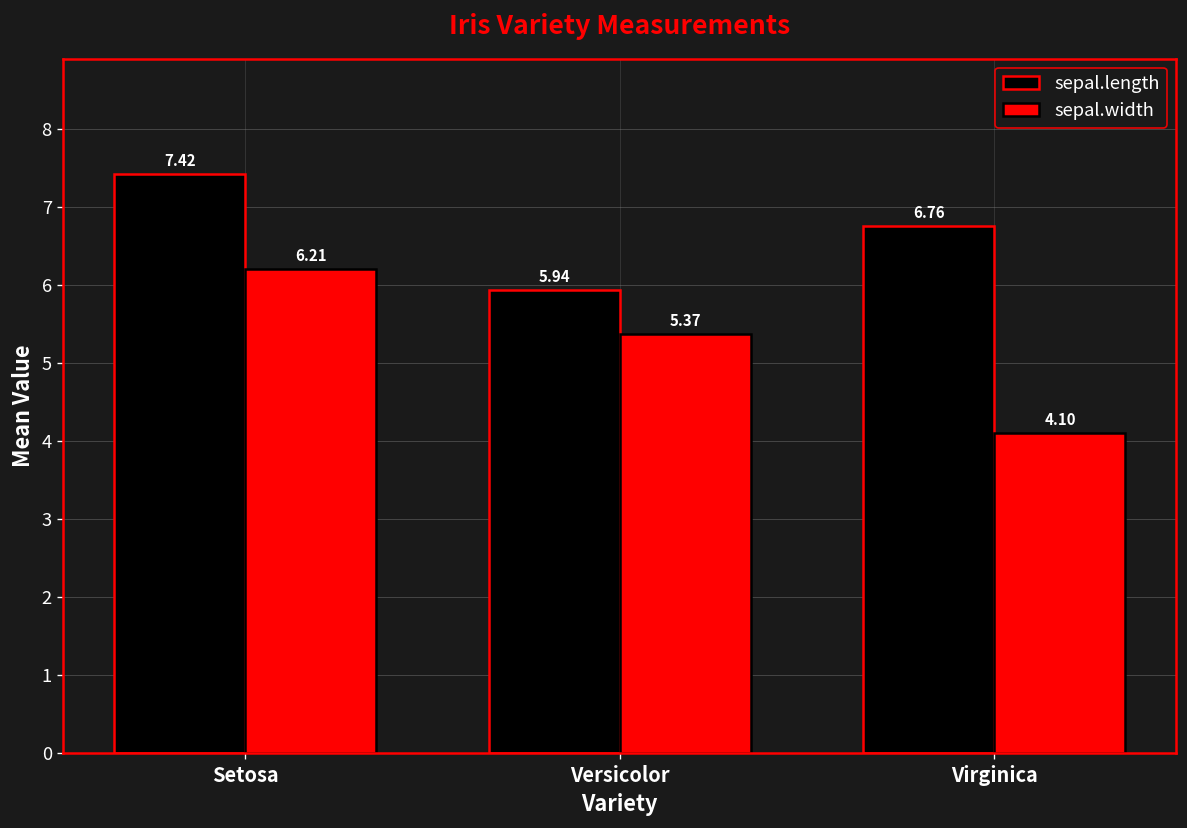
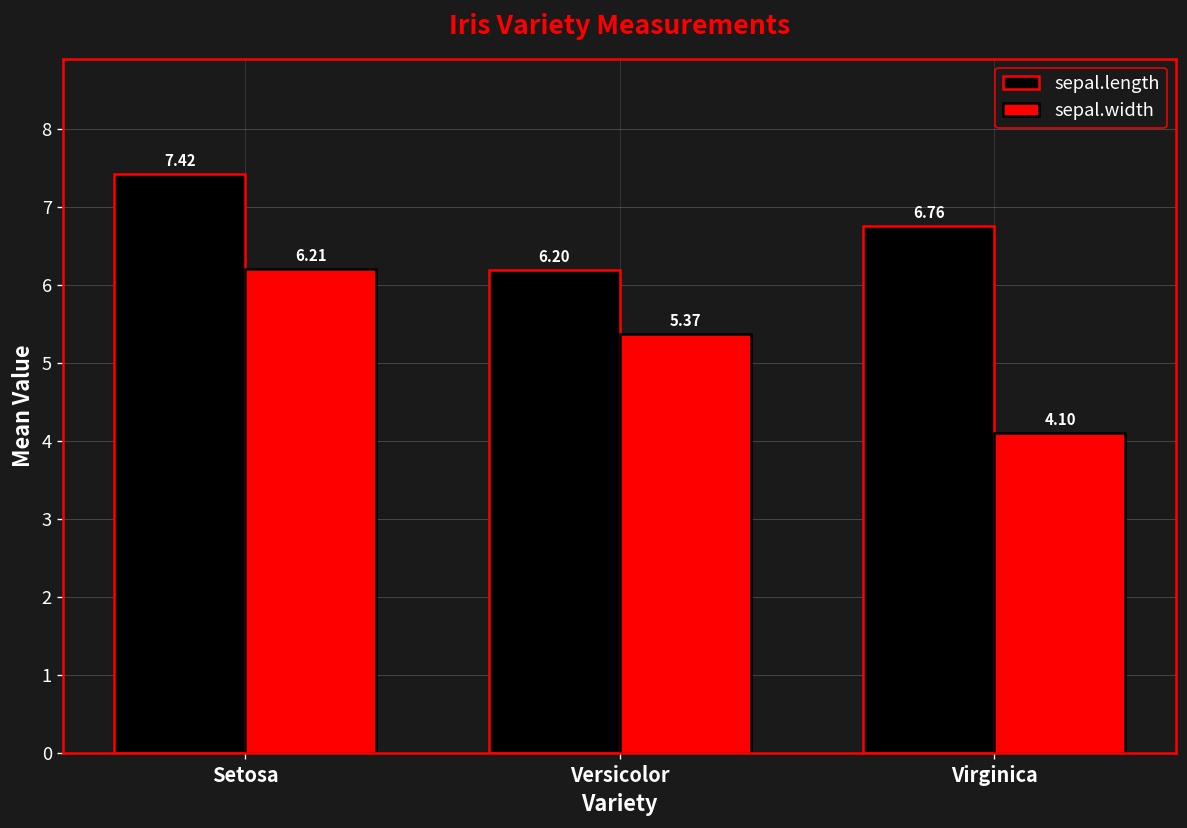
  {
    "sepal.length": {
      "Setosa": 7.42,
-     "Versicolor": 5.94,
+     "Versicolor": 6.20,
      "Virginica": 6.76
    },
    "sepal.width": {
      "Setosa": 6.21,
      "Versicolor": 5.37,
      "Virginica": 4.10
    }
  }
